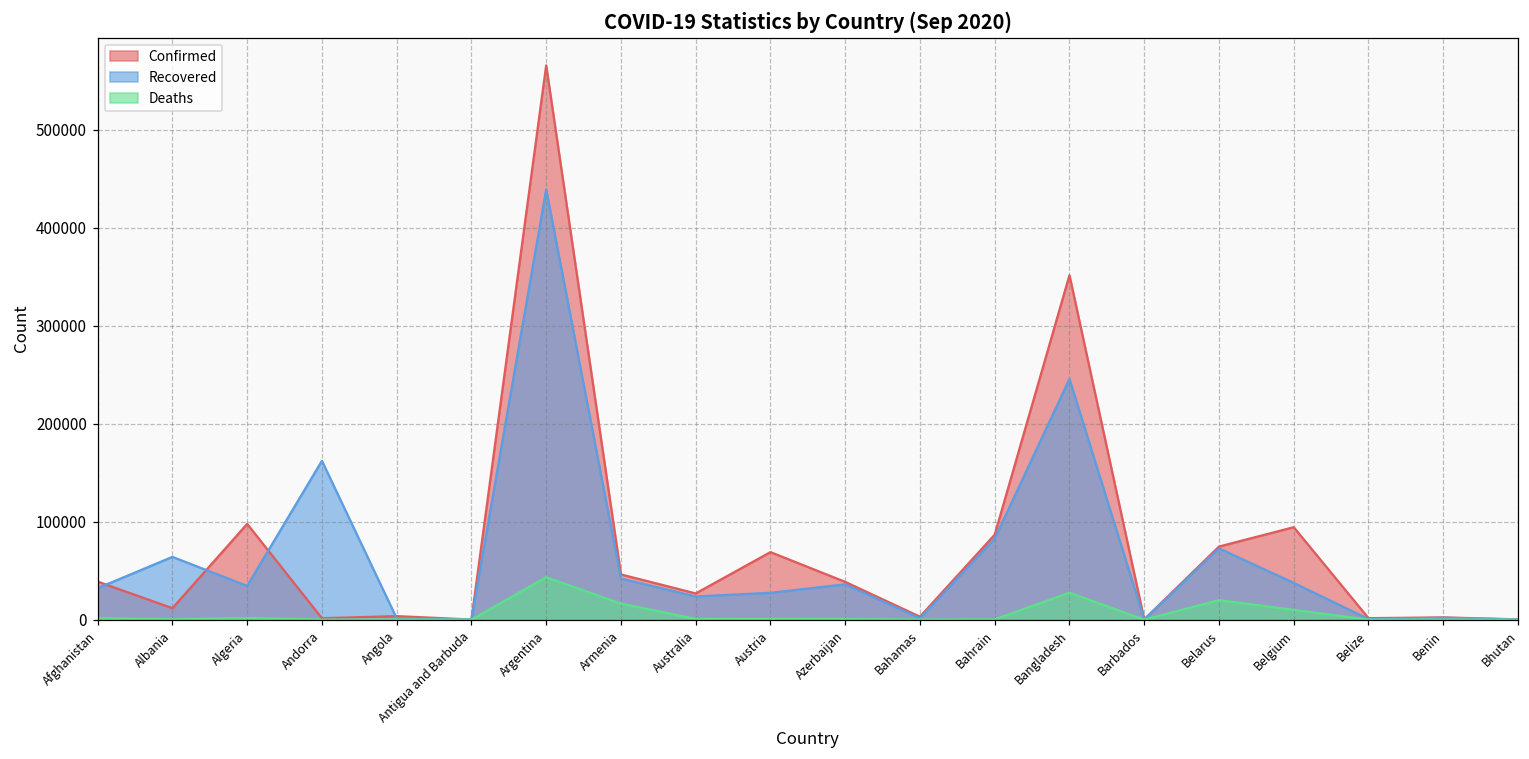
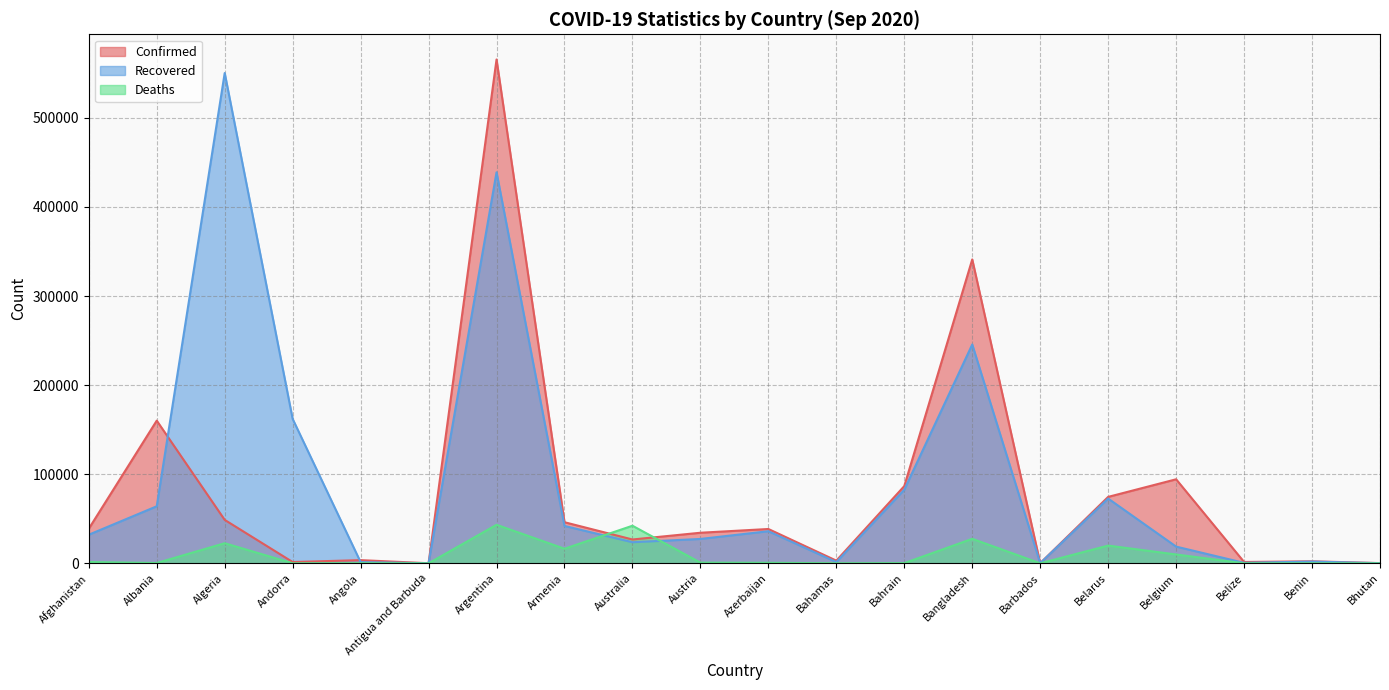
  {
    "Confirmed": {
      "Afghanistan": 40000,
-     "Albania": 10000,
-     "Algeria": 100000,
+     "Albania": 160000,
+     "Algeria": 50000,
      "Argentina": 570000,
      "Armenia": 50000,
      "Australia": 30000,
-     "Austria": 70000,
+     "Austria": 30000,
      "Bahrain": 90000,
-     "Bangladesh": 350000,
+     "Bangladesh": 340000,
      "Belgium": 90000
    },
    "Recovered": {
      "Afghanistan": 30000,
      "Albania": 60000,
-     "Algeria": 30000,
+     "Algeria": 550000,
      "Andorra": 160000,
      "Argentina": 440000,
      "Armenia": 40000,
      "Australia": 20000,
      "Austria": 30000,
      "Bahrain": 80000,
      "Bangladesh": 250000,
-     "Belgium": 40000
+     "Belgium": 20000
    },
    "Deaths": {
      "Afghanistan": 0,
      "Albania": 0,
-     "Algeria": 0,
+     "Algeria": 20000,
      "Argentina": 40000,
      "Armenia": 20000,
-     "Australia": 0,
+     "Australia": 40000,
      "Austria": 0,
      "Azerbaijan": 0,
      "Bahrain": 0,
      "Bangladesh": 30000,
      "Belarus": 20000,
      "Belgium": 10000
    }
  }
